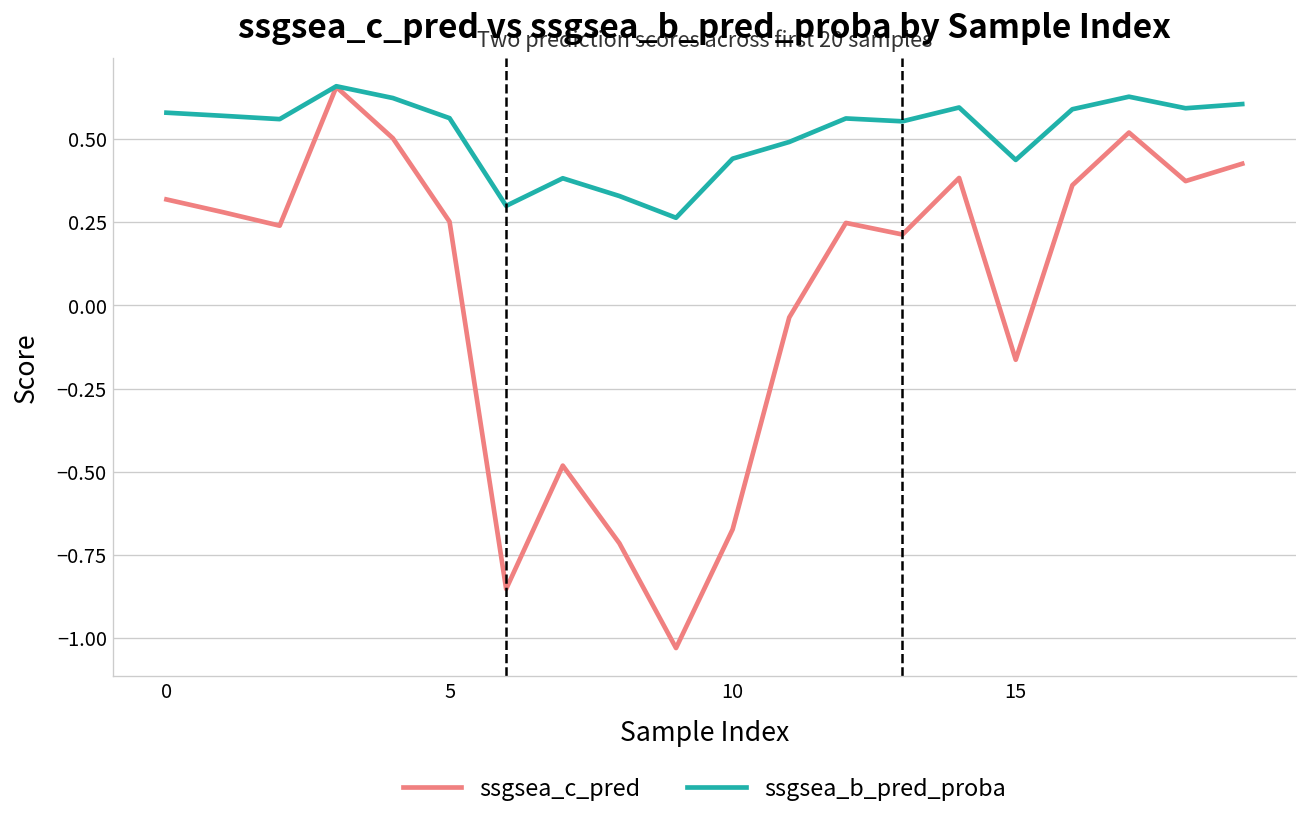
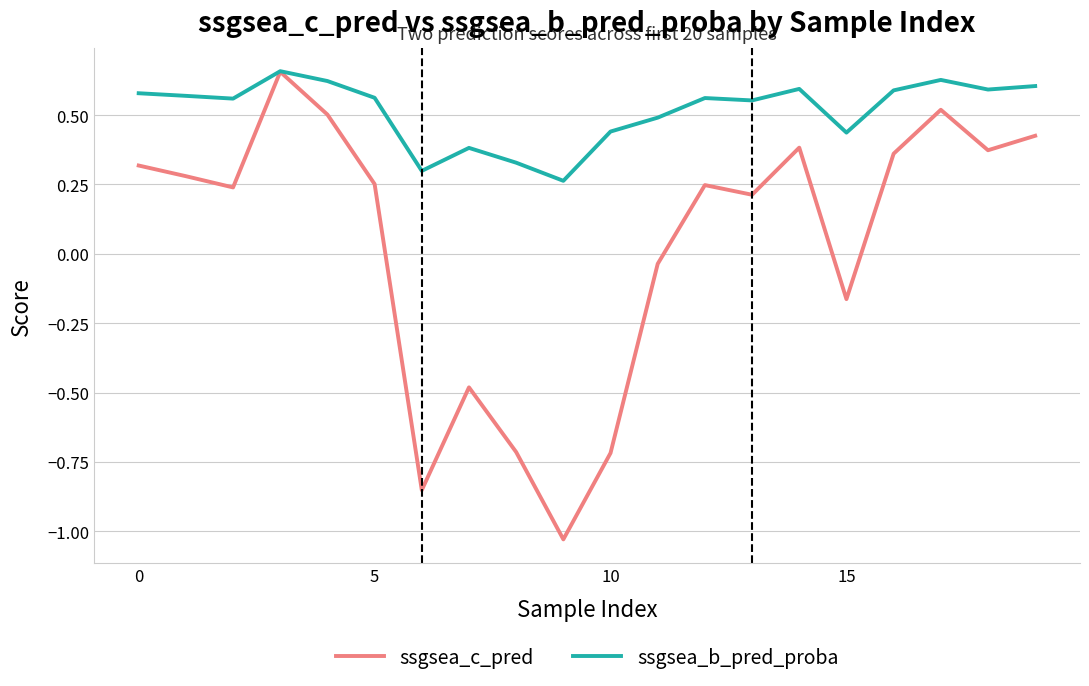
  {
    "ssgsea_c_pred": {
      "0": 0.32,
      "5": 0.25,
-     "10": -0.67,
+     "10": -0.72,
      "15": -0.16
    },
    "ssgsea_b_pred_proba": {
      "0": 0.58,
      "5": 0.56,
      "10": 0.44,
      "15": 0.44
    }
  }
